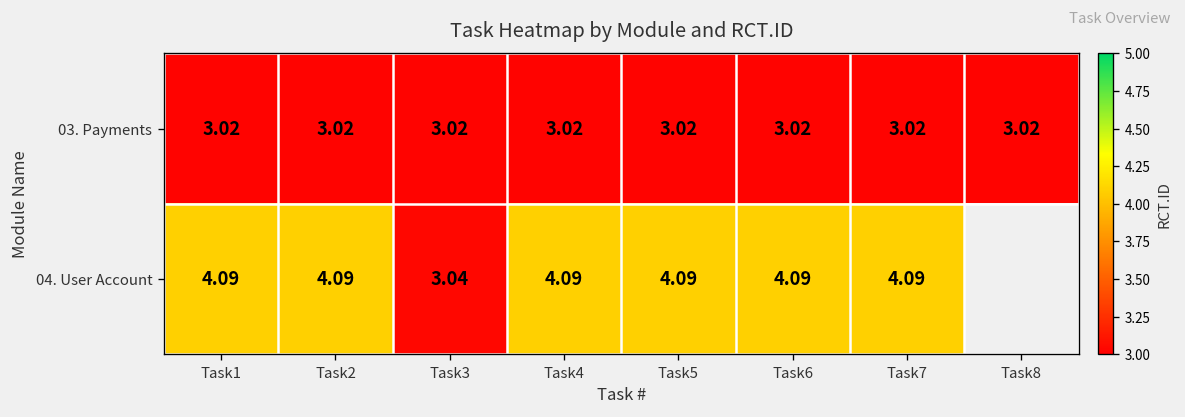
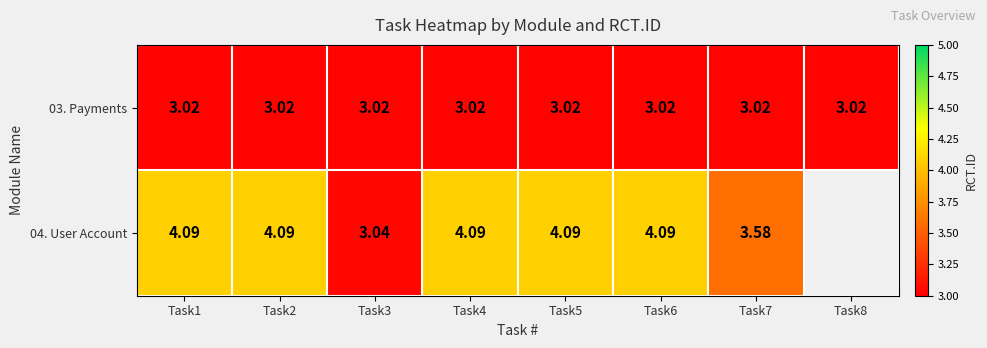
  {
    "03. Payments": {
      "Task1": 3.02,
      "Task2": 3.02,
      "Task3": 3.02,
      "Task4": 3.02,
      "Task5": 3.02,
      "Task6": 3.02,
      "Task7": 3.02,
      "Task8": 3.02
    },
    "04. User Account": {
      "Task1": 4.09,
      "Task2": 4.09,
      "Task3": 3.04,
      "Task4": 4.09,
      "Task5": 4.09,
      "Task6": 4.09,
-     "Task7": 4.09
+     "Task7": 3.58
    }
  }
